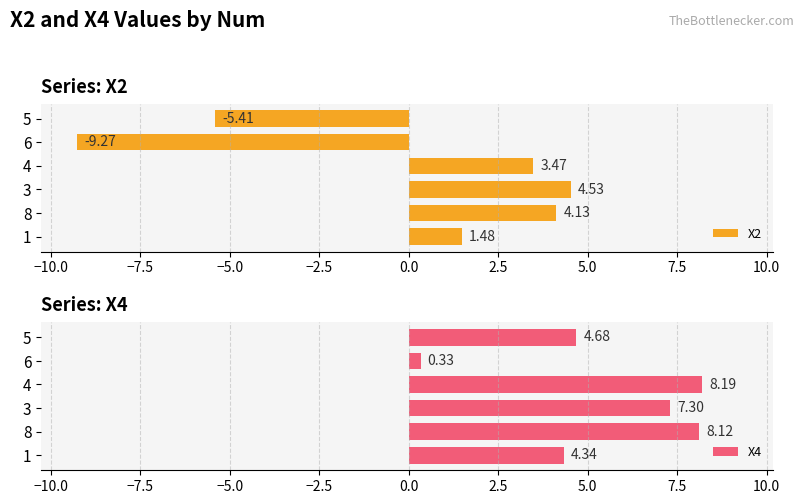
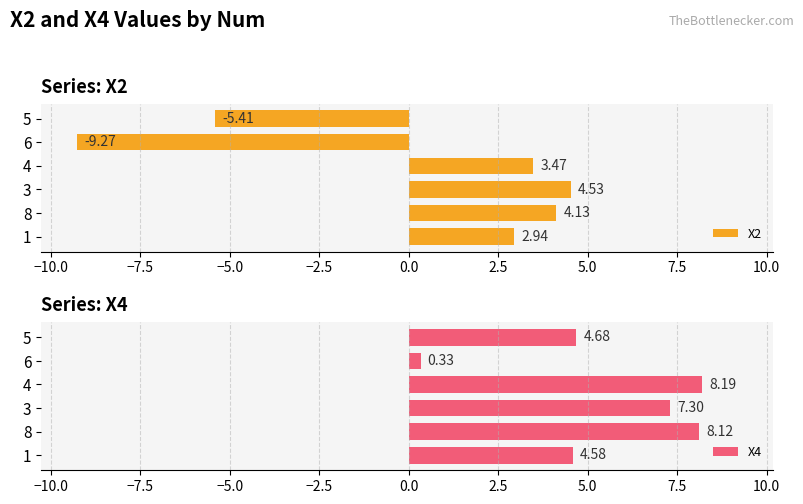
  {
    "Series: X2": {
      "5": -5.41,
      "6": -9.27,
      "4": 3.47,
      "3": 4.53,
      "8": 4.13,
-     "1": 1.48
+     "1": 2.94
    },
    "Series: X4": {
      "5": 4.68,
      "6": 0.33,
      "4": 8.19,
      "3": 7.30,
      "8": 8.12,
-     "1": 4.34
+     "1": 4.58
    }
  }
